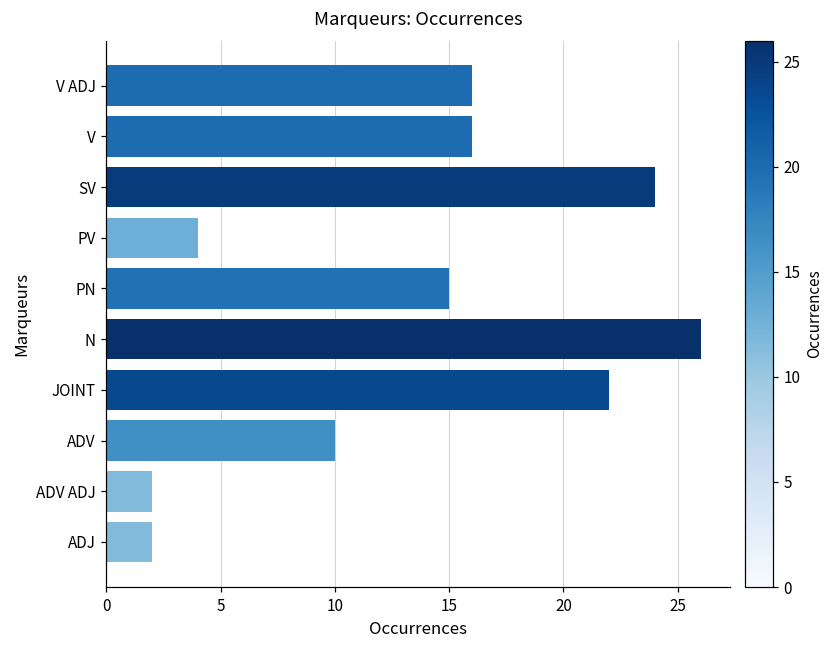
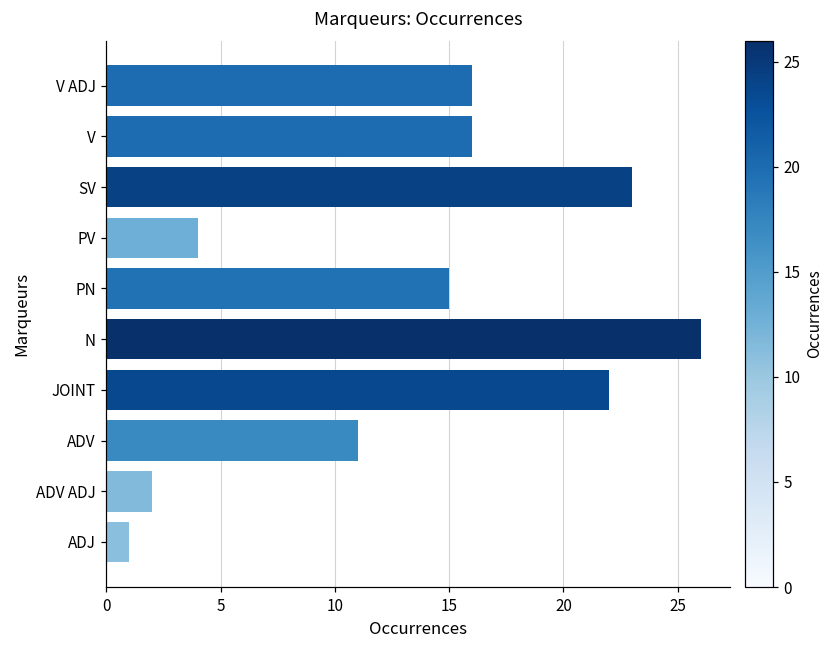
  {
    "V ADJ": 16,
    "V": 16,
-   "SV": 24,
+   "SV": 23,
    "PV": 4,
    "PN": 15,
    "N": 26,
    "JOINT": 22,
-   "ADV": 10,
+   "ADV": 11,
    "ADV ADJ": 2,
-   "ADJ": 2
+   "ADJ": 1
  }
